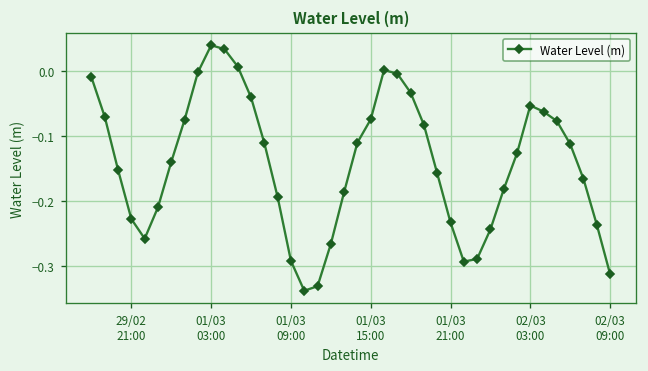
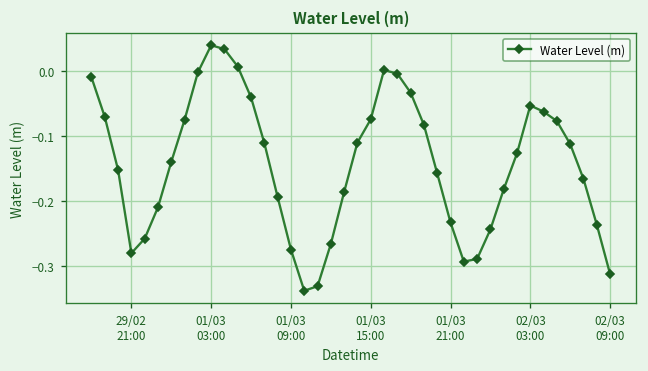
  {
-   "29/02 21:00": -0.23,
+   "29/02 21:00": -0.28,
    "01/03 03:00": 0.04,
-   "01/03 09:00": -0.29,
+   "01/03 09:00": -0.28,
    "01/03 15:00": -0.07,
    "01/03 21:00": -0.23,
    "02/03 03:00": -0.05,
    "02/03 09:00": -0.31
  }
